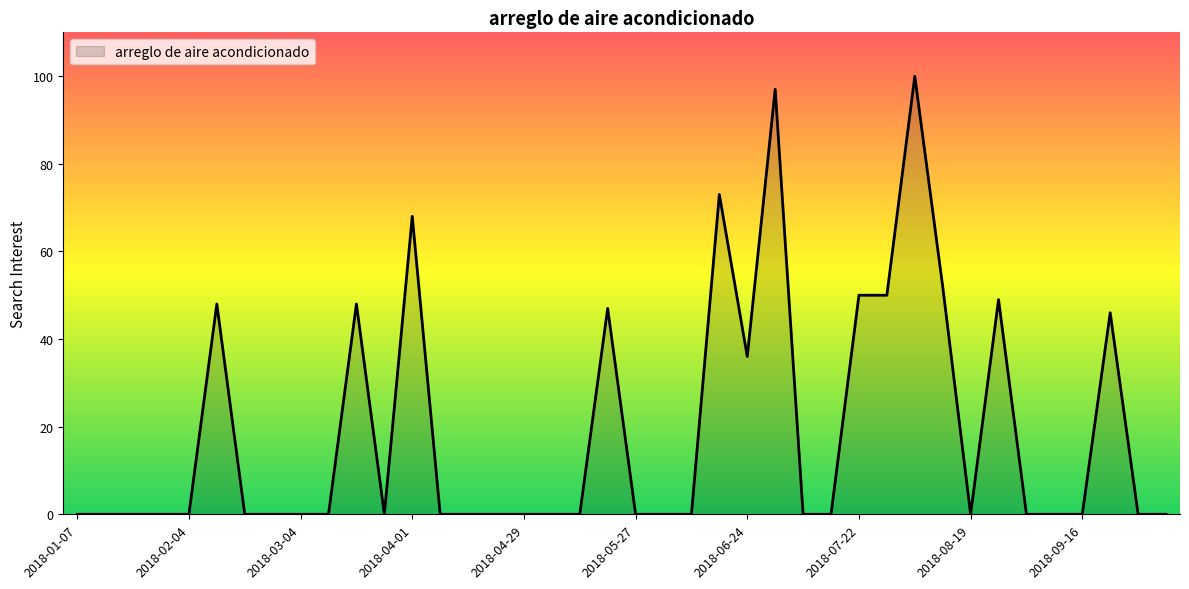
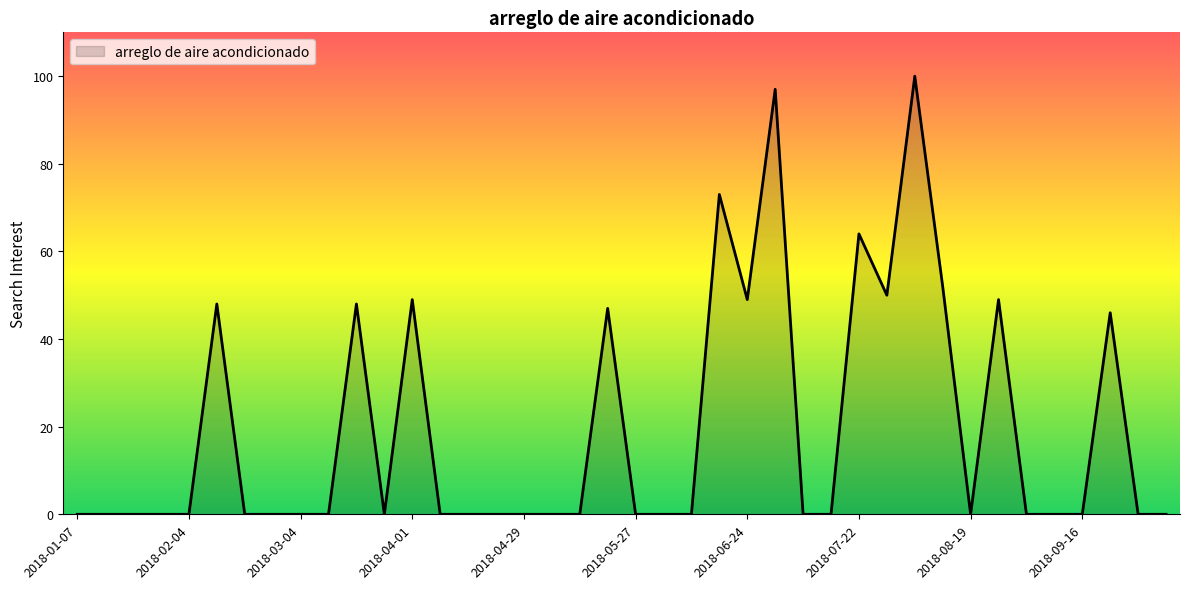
  {
    "2018-01-07": 0,
    "2018-02-04": 0,
    "2018-03-04": 0,
-   "2018-04-01": 68,
+   "2018-04-01": 49,
    "2018-04-29": 0,
    "2018-05-27": 0,
-   "2018-06-24": 36,
-   "2018-07-22": 50,
+   "2018-06-24": 49,
+   "2018-07-22": 64,
    "2018-08-19": 0,
    "2018-09-16": 0
  }
